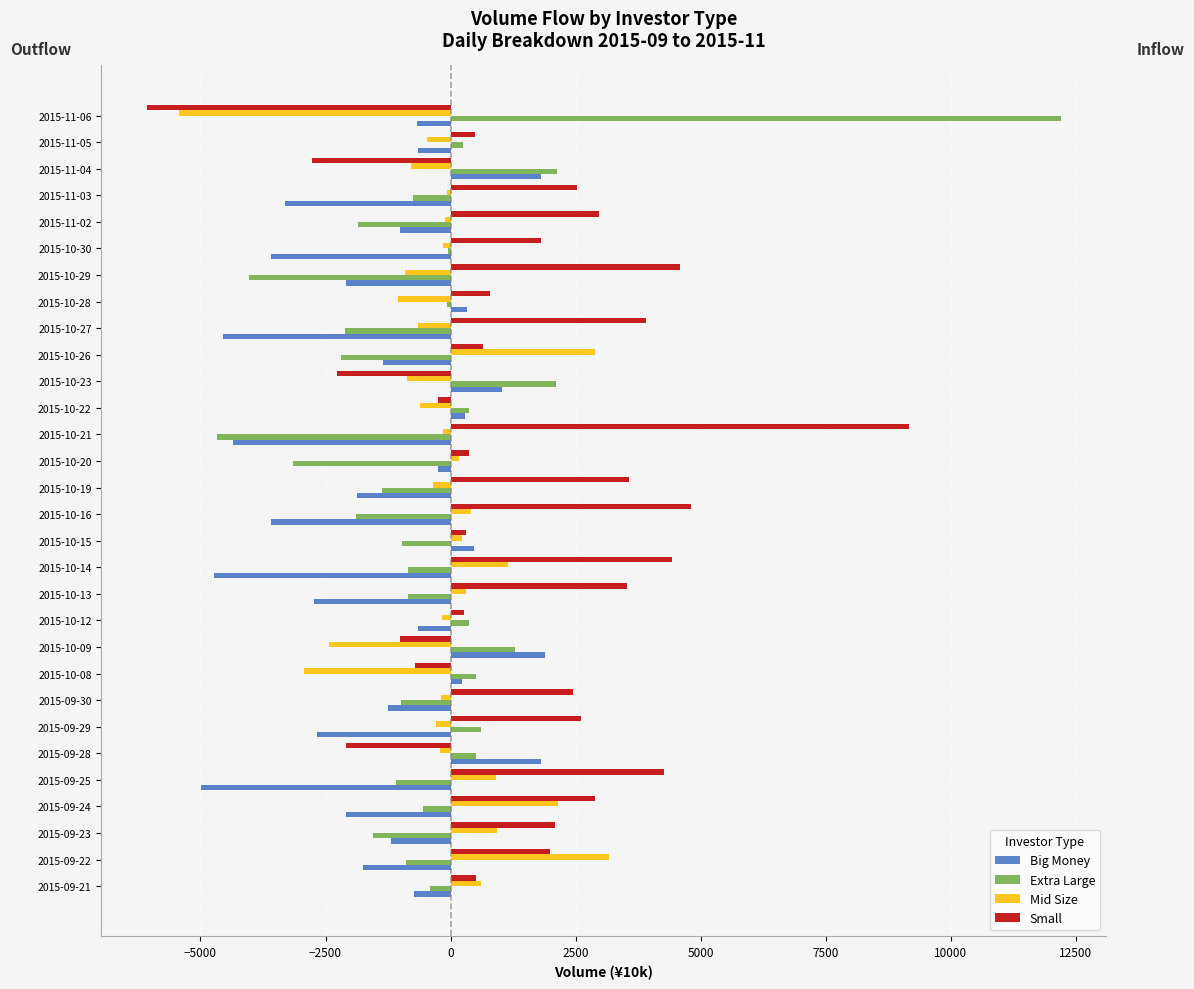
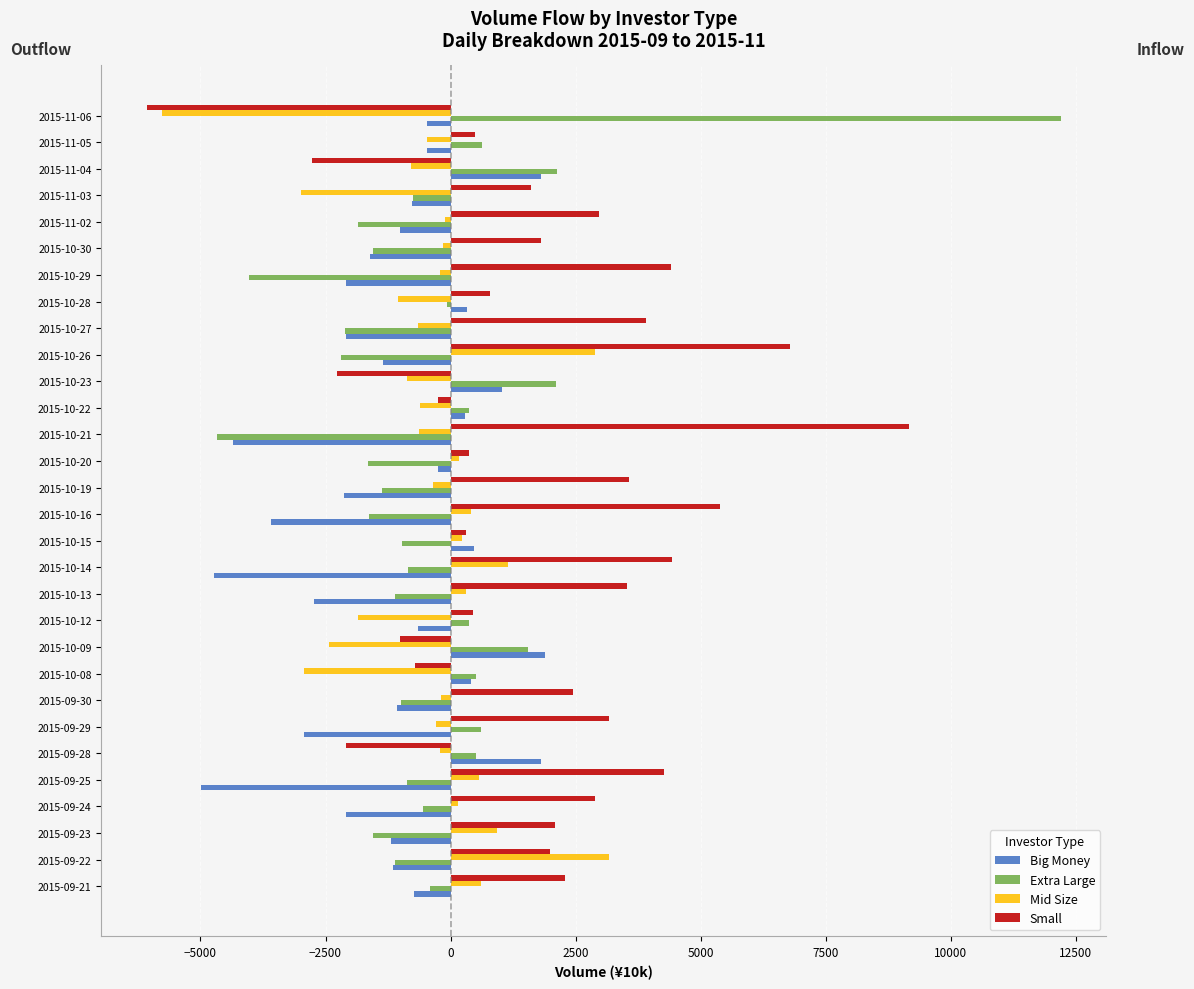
  {
    "Big Money": {
-     "2015-11-06": -700,
-     "2015-11-05": -600,
+     "2015-11-06": -500,
+     "2015-11-05": -500,
      "2015-11-04": 1800,
-     "2015-11-03": -3300,
+     "2015-11-03": -800,
      "2015-11-02": -1000,
-     "2015-10-30": -3600,
+     "2015-10-30": -1600,
      "2015-10-29": -2100,
      "2015-10-28": 300,
-     "2015-10-27": -4600,
+     "2015-10-27": -2100,
      "2015-10-26": -1400,
      "2015-10-23": 1000,
      "2015-10-22": 300,
      "2015-10-21": -4400,
      "2015-10-20": -300,
-     "2015-10-19": -1900,
+     "2015-10-19": -2100,
      "2015-10-16": -3600,
      "2015-10-15": 500,
      "2015-10-14": -4700,
      "2015-10-13": -2700,
      "2015-10-12": -600,
      "2015-10-09": 1900,
-     "2015-10-08": 200,
-     "2015-09-30": -1300,
-     "2015-09-29": -2700,
+     "2015-10-08": 400,
+     "2015-09-30": -1100,
+     "2015-09-29": -2900,
      "2015-09-28": 1800,
      "2015-09-25": -5000,
      "2015-09-24": -2100,
      "2015-09-23": -1200,
-     "2015-09-22": -1800,
+     "2015-09-22": -1100,
      "2015-09-21": -700
    },
    "Extra Large": {
      "2015-11-06": 12200,
-     "2015-11-05": 300,
+     "2015-11-05": 600,
      "2015-11-04": 2100,
      "2015-11-03": -800,
      "2015-11-02": -1800,
-     "2015-10-30": -100,
+     "2015-10-30": -1500,
      "2015-10-29": -4000,
      "2015-10-28": -100,
      "2015-10-27": -2100,
      "2015-10-26": -2200,
      "2015-10-23": 2100,
      "2015-10-22": 400,
      "2015-10-21": -4700,
-     "2015-10-20": -3100,
+     "2015-10-20": -1700,
      "2015-10-19": -1400,
-     "2015-10-16": -1900,
+     "2015-10-16": -1600,
      "2015-10-15": -1000,
      "2015-10-14": -900,
-     "2015-10-13": -900,
+     "2015-10-13": -1100,
      "2015-10-12": 400,
-     "2015-10-09": 1300,
+     "2015-10-09": 1500,
      "2015-10-08": 500,
      "2015-09-30": -1000,
      "2015-09-29": 600,
      "2015-09-28": 500,
-     "2015-09-25": -1100,
+     "2015-09-25": -900,
      "2015-09-24": -600,
      "2015-09-23": -1600,
-     "2015-09-22": -900,
+     "2015-09-22": -1100,
      "2015-09-21": -400
    },
    "Mid Size": {
-     "2015-11-06": -5400,
+     "2015-11-06": -5800,
      "2015-11-05": -500,
      "2015-11-04": -800,
-     "2015-11-03": -100,
+     "2015-11-03": -3000,
      "2015-11-02": -100,
      "2015-10-30": -100,
-     "2015-10-29": -900,
+     "2015-10-29": -200,
      "2015-10-28": -1100,
      "2015-10-27": -700,
      "2015-10-26": 2900,
      "2015-10-23": -900,
      "2015-10-22": -600,
-     "2015-10-21": -200,
+     "2015-10-21": -600,
      "2015-10-20": 200,
      "2015-10-19": -300,
      "2015-10-16": 400,
      "2015-10-15": 200,
      "2015-10-14": 1200,
      "2015-10-13": 300,
-     "2015-10-12": -200,
+     "2015-10-12": -1900,
      "2015-10-09": -2400,
      "2015-10-08": -2900,
      "2015-09-30": -200,
      "2015-09-29": -300,
      "2015-09-28": -200,
-     "2015-09-25": 900,
-     "2015-09-24": 2100,
+     "2015-09-25": 600,
+     "2015-09-24": 200,
      "2015-09-23": 900,
      "2015-09-22": 3200,
      "2015-09-21": 600
    },
    "Small": {
      "2015-11-06": -6100,
      "2015-11-05": 500,
      "2015-11-04": -2800,
-     "2015-11-03": 2500,
+     "2015-11-03": 1600,
      "2015-11-02": 3000,
      "2015-10-30": 1800,
-     "2015-10-29": 4600,
+     "2015-10-29": 4400,
      "2015-10-28": 800,
      "2015-10-27": 3900,
-     "2015-10-26": 700,
+     "2015-10-26": 6800,
      "2015-10-23": -2300,
      "2015-10-22": -300,
      "2015-10-21": 9200,
      "2015-10-20": 400,
      "2015-10-19": 3600,
-     "2015-10-16": 4800,
+     "2015-10-16": 5400,
      "2015-10-15": 300,
      "2015-10-14": 4400,
      "2015-10-13": 3500,
-     "2015-10-12": 300,
+     "2015-10-12": 400,
      "2015-10-09": -1000,
      "2015-10-08": -700,
      "2015-09-30": 2500,
-     "2015-09-29": 2600,
+     "2015-09-29": 3200,
      "2015-09-28": -2100,
      "2015-09-25": 4300,
      "2015-09-24": 2900,
      "2015-09-23": 2100,
      "2015-09-22": 2000,
-     "2015-09-21": 500
+     "2015-09-21": 2300
    }
  }
